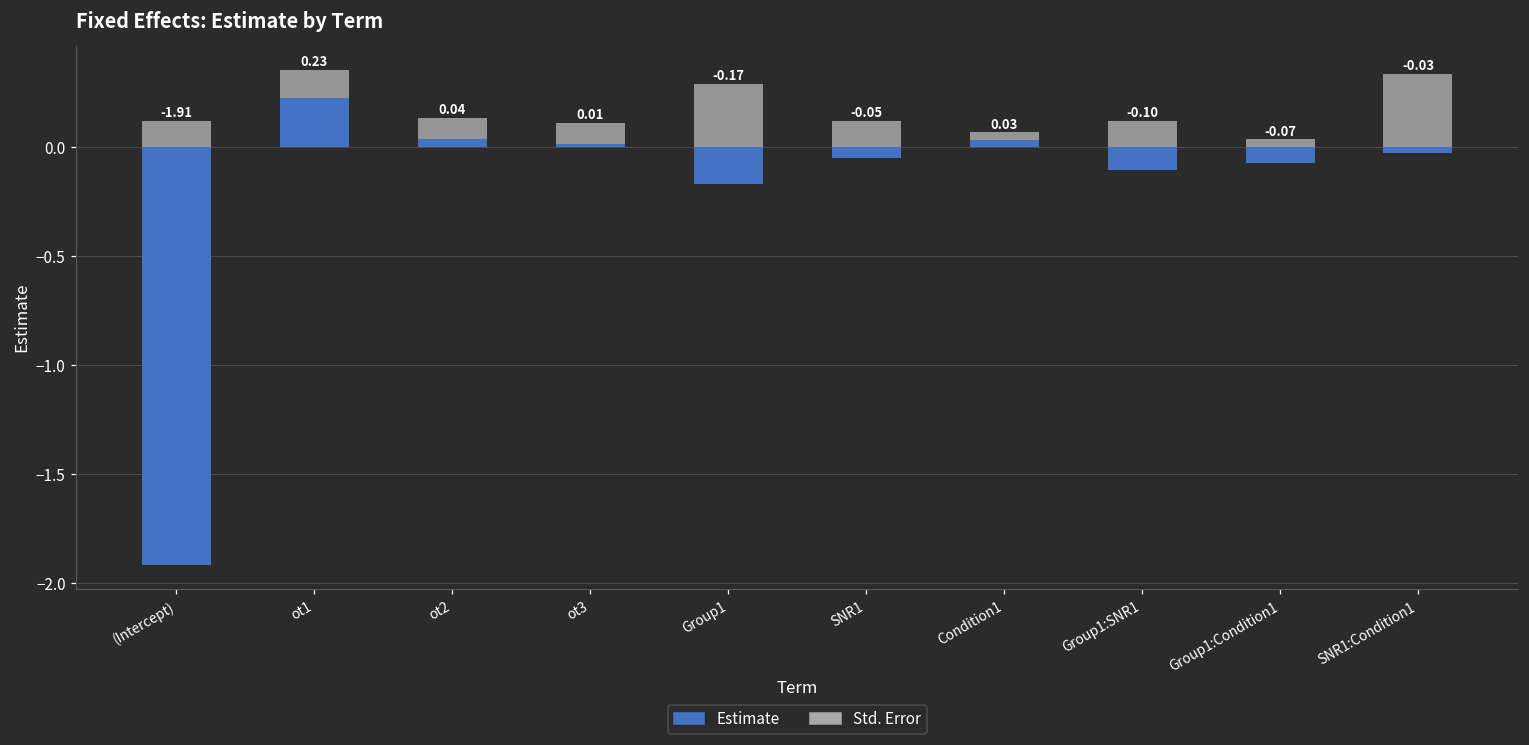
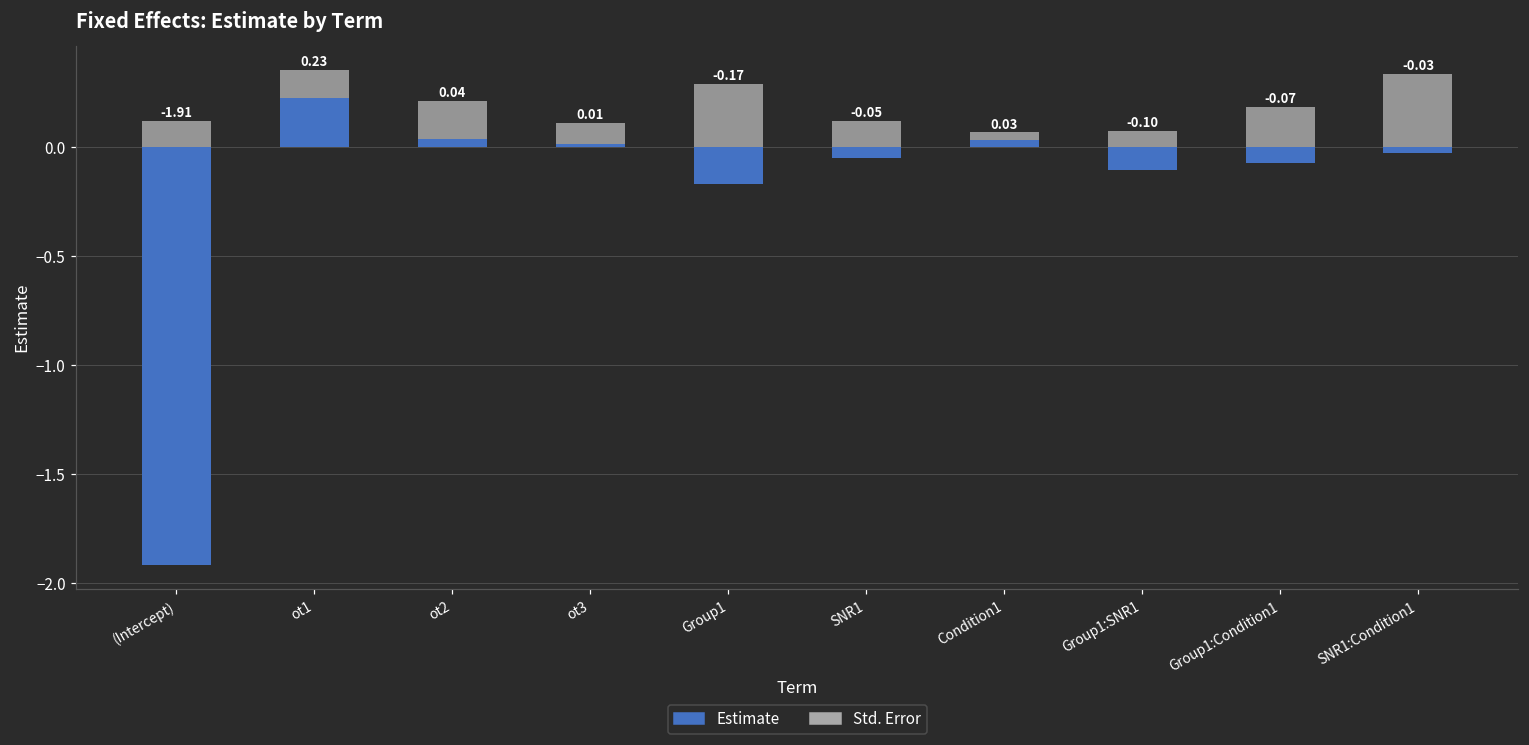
  {
    "Std. Error": {
-     "ot2": 0.10,
-     "Group1:SNR1": 0.12,
-     "Group1:Condition1": 0.04
+     "ot2": 0.18,
+     "Group1:SNR1": 0.08,
+     "Group1:Condition1": 0.19
    }
  }
